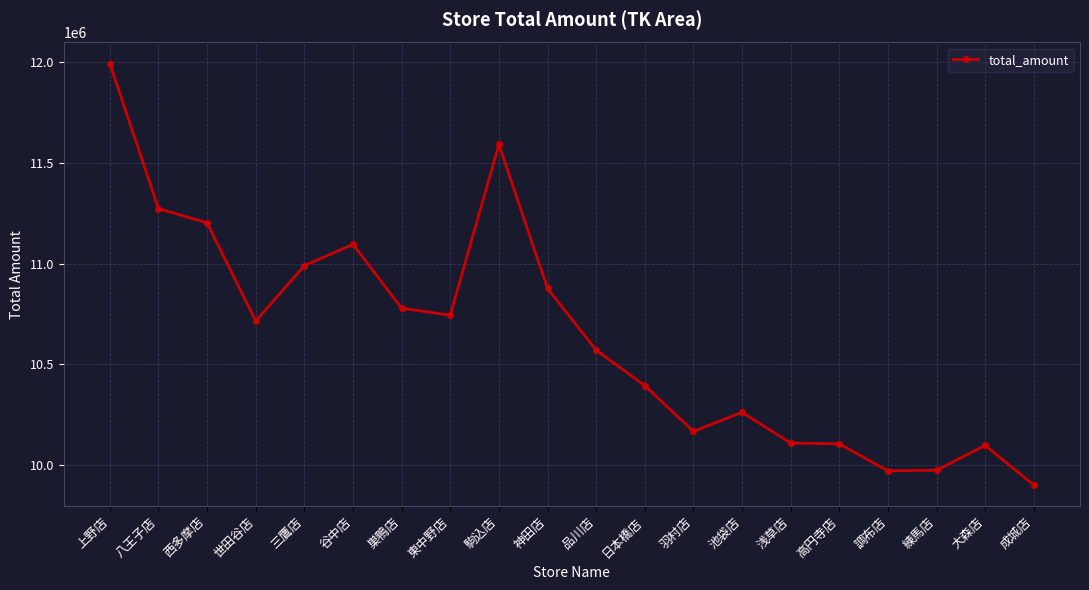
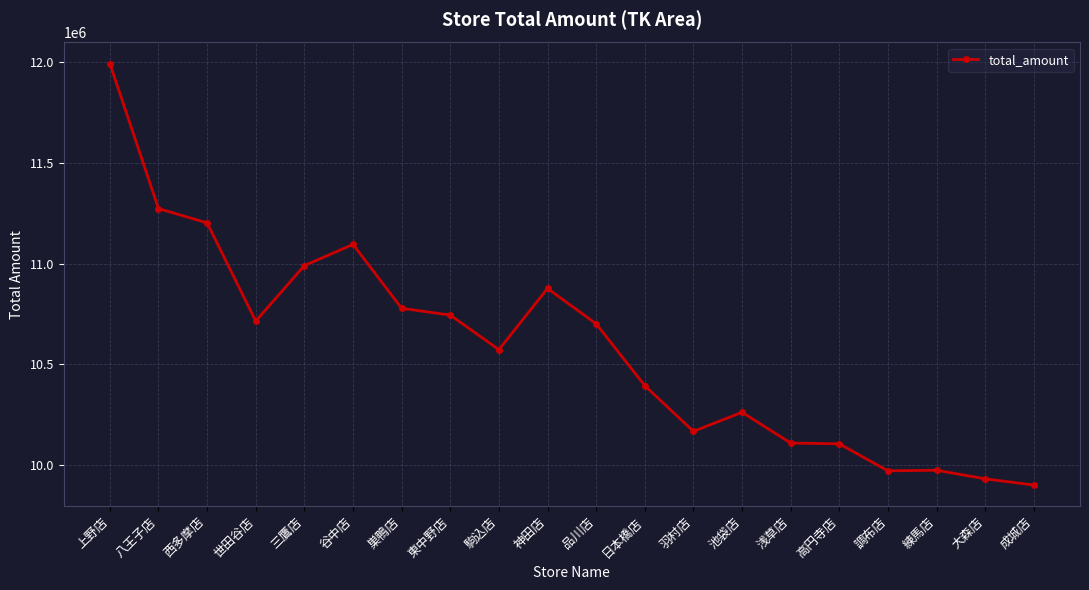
  {
    "上野店": 11990000,
    "八王子店": 11270000,
    "西多摩店": 11200000,
    "世田谷店": 10710000,
    "三鷹店": 10990000,
    "谷中店": 11100000,
    "巣鴨店": 10780000,
    "東中野店": 10740000,
-   "駒込店": 11590000,
+   "駒込店": 10570000,
    "神田店": 10880000,
-   "品川店": 10570000,
+   "品川店": 10700000,
    "日本橋店": 10390000,
    "羽村店": 10170000,
    "池袋店": 10260000,
    "浅草店": 10110000,
    "高円寺店": 10110000,
    "調布店": 9970000,
    "練馬店": 9970000,
-   "大森店": 10100000,
+   "大森店": 9930000,
    "成城店": 9900000
  }
